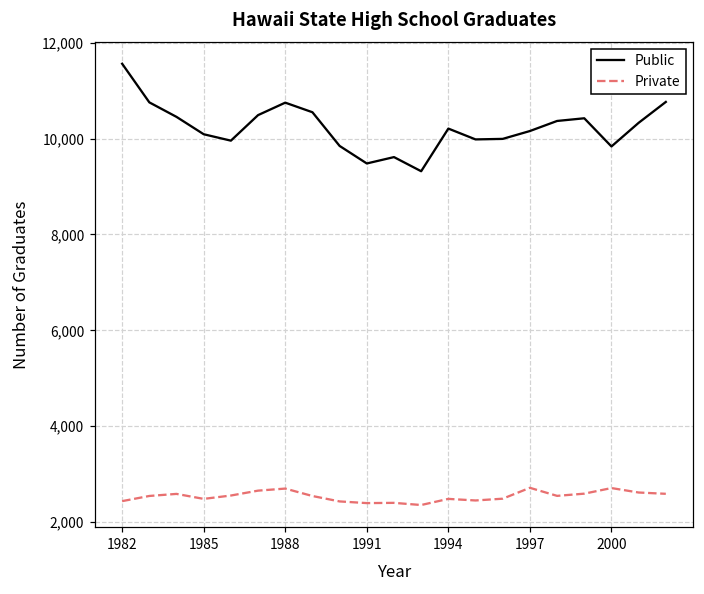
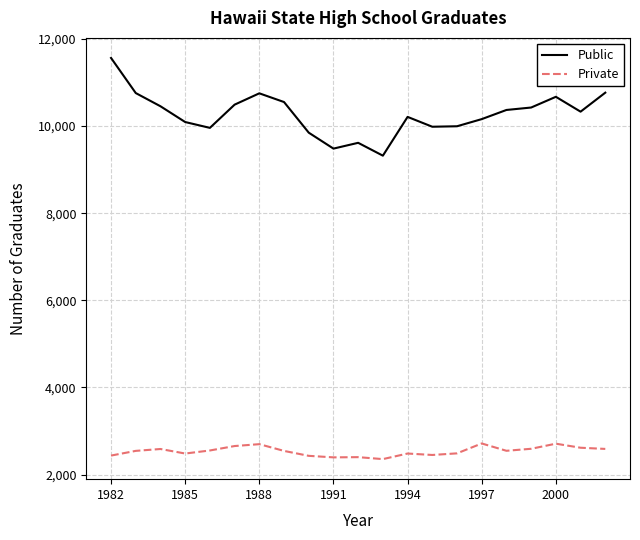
  {
    "Public": {
      "1982": "11,600",
      "1985": "10,100",
      "1988": "10,800",
      "1991": "9,500",
      "1994": "10,200",
      "1997": "10,200",
-     "2000": "9,800"
+     "2000": "10,700"
    },
    "Private": {
      "1982": "2,400",
      "1985": "2,500",
      "1988": "2,700",
      "1991": "2,400",
      "1994": "2,500",
      "1997": "2,700",
      "2000": "2,700"
    }
  }
